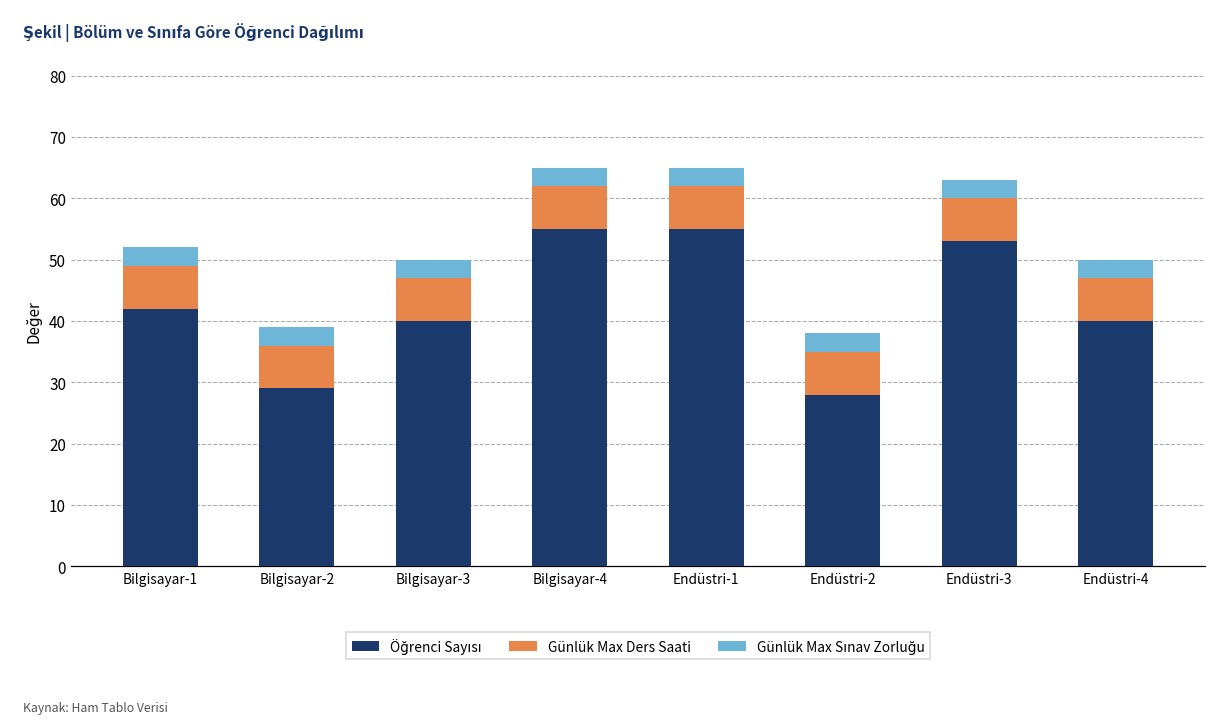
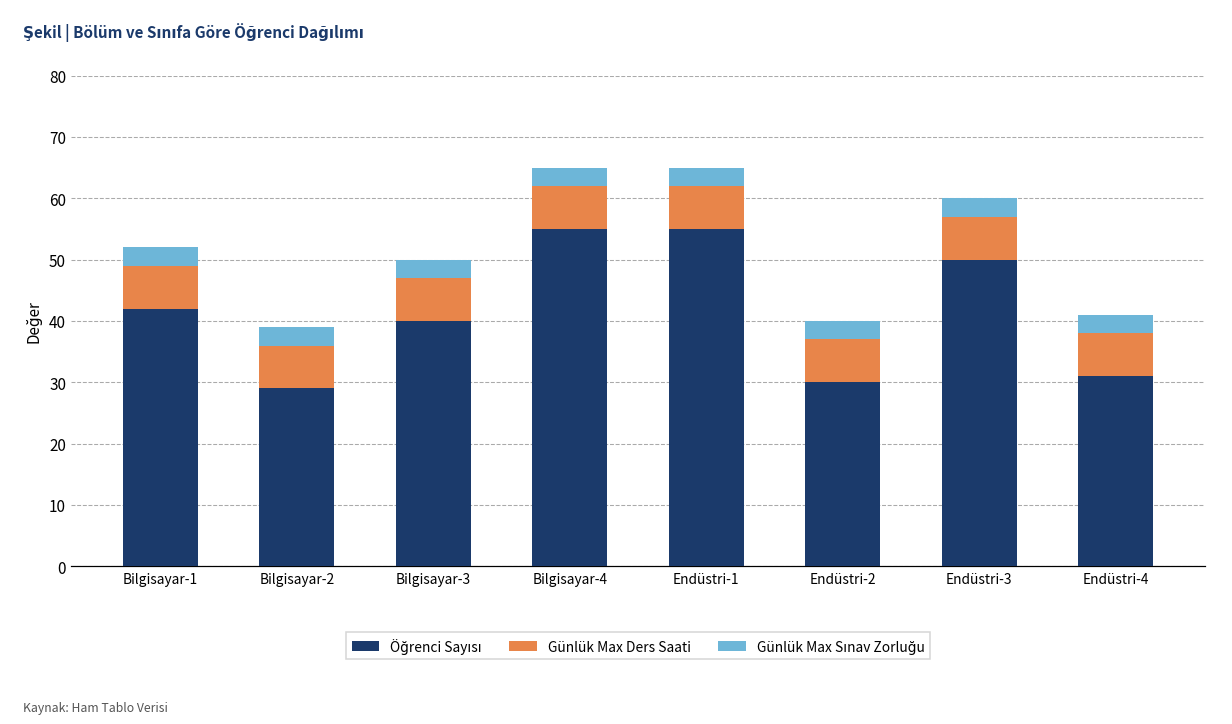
  {
    "Öğrenci Sayısı": {
      "Bilgisayar-1": 42,
      "Bilgisayar-2": 29,
      "Bilgisayar-3": 40,
      "Bilgisayar-4": 55,
      "Endüstri-1": 55,
-     "Endüstri-2": 28,
-     "Endüstri-3": 53,
-     "Endüstri-4": 40
+     "Endüstri-2": 30,
+     "Endüstri-3": 50,
+     "Endüstri-4": 31
    },
    "Günlük Max Ders Saati": {
      "Bilgisayar-1": 7,
      "Bilgisayar-2": 7,
      "Bilgisayar-3": 7,
      "Bilgisayar-4": 7,
      "Endüstri-1": 7,
      "Endüstri-2": 7,
      "Endüstri-3": 7,
      "Endüstri-4": 7
    },
    "Günlük Max Sınav Zorluğu": {
      "Bilgisayar-1": 3,
      "Bilgisayar-2": 3,
      "Bilgisayar-3": 3,
      "Bilgisayar-4": 3,
      "Endüstri-1": 3,
      "Endüstri-2": 3,
      "Endüstri-3": 3,
      "Endüstri-4": 3
    }
  }
